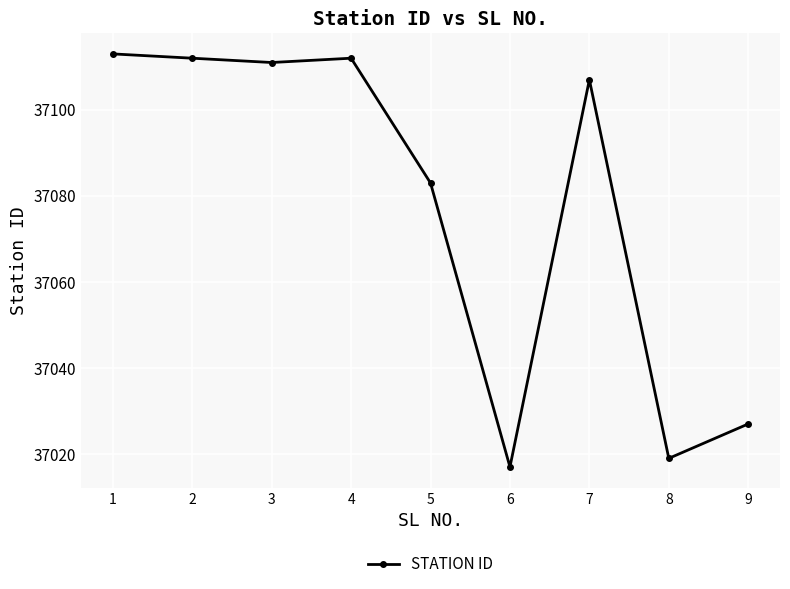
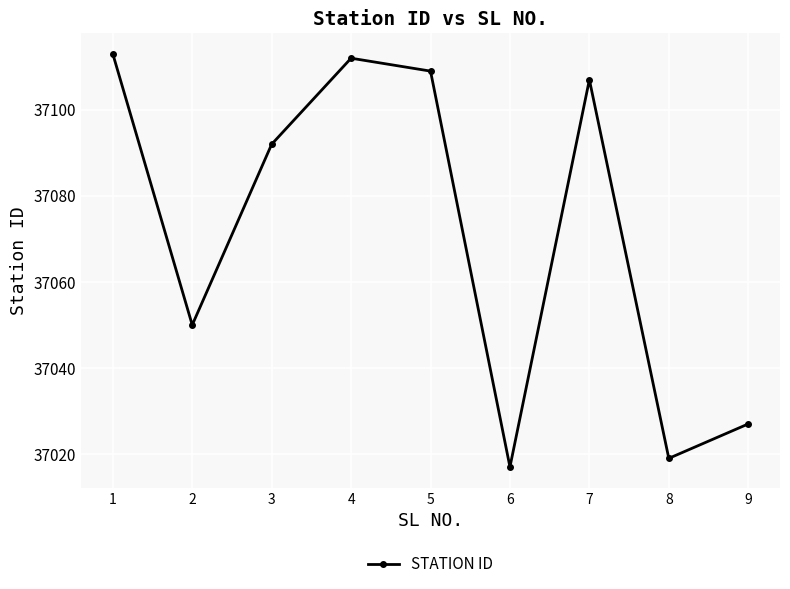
  {
    "1": 37113,
-   "2": 37112,
-   "3": 37111,
+   "2": 37050,
+   "3": 37092,
    "4": 37112,
-   "5": 37083,
+   "5": 37109,
    "6": 37017,
    "7": 37107,
    "8": 37019,
    "9": 37027
  }
